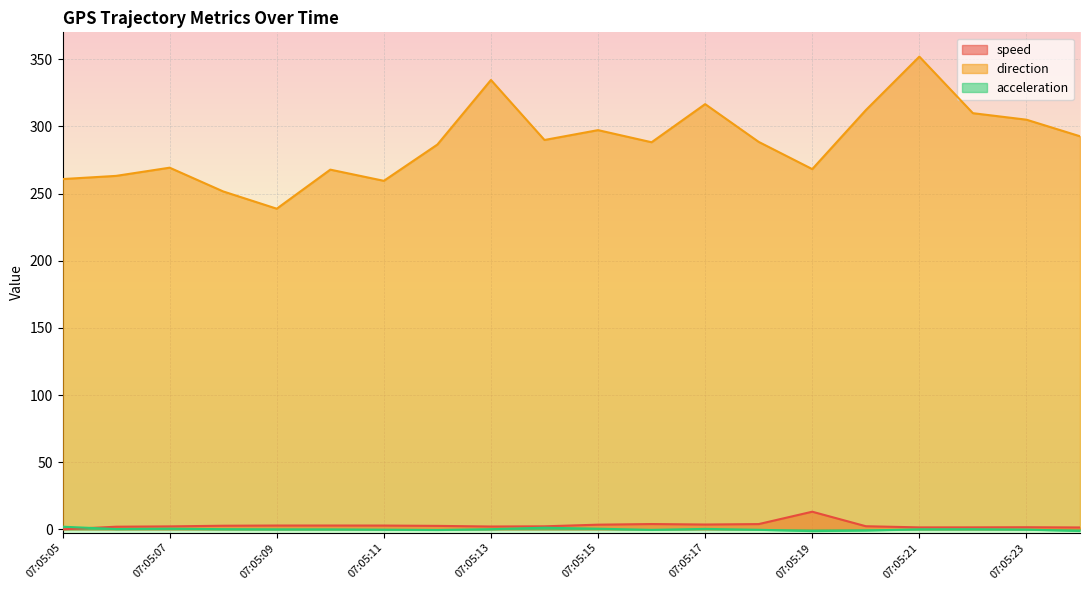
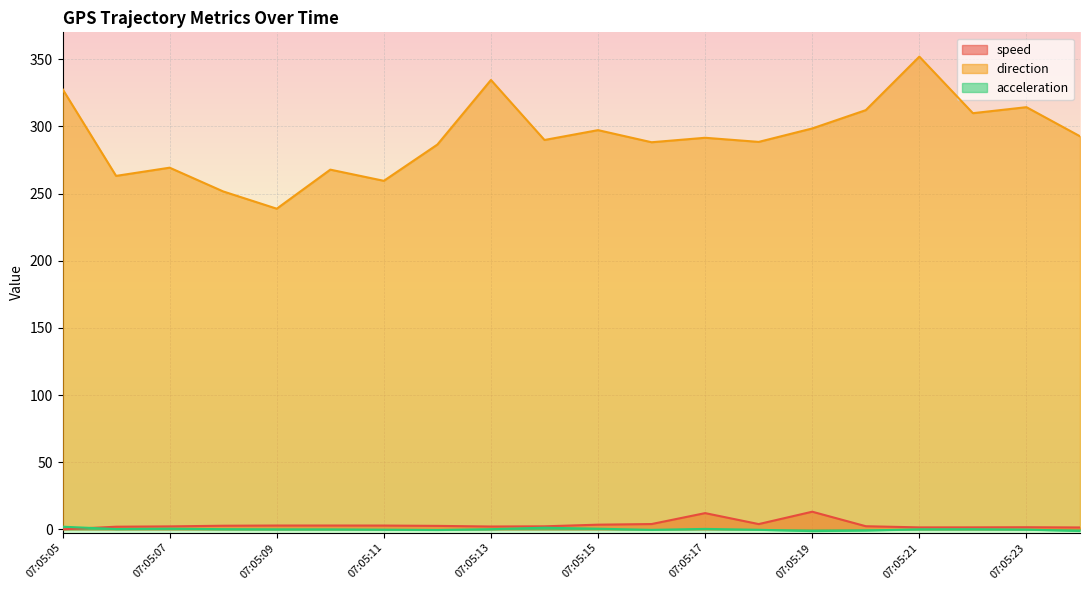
  {
    "speed": {
      "07:05:05": 0,
      "07:05:09": 3,
      "07:05:11": 3,
      "07:05:13": 2,
      "07:05:15": 3,
-     "07:05:17": 4,
+     "07:05:17": 12,
      "07:05:19": 13
    },
    "direction": {
-     "07:05:05": 261,
+     "07:05:05": 328,
      "07:05:07": 269,
      "07:05:09": 239,
      "07:05:11": 259,
      "07:05:13": 335,
      "07:05:15": 297,
-     "07:05:17": 317,
-     "07:05:19": 268,
+     "07:05:17": 292,
+     "07:05:19": 298,
      "07:05:21": 352,
-     "07:05:23": 305
+     "07:05:23": 314
    }
  }
